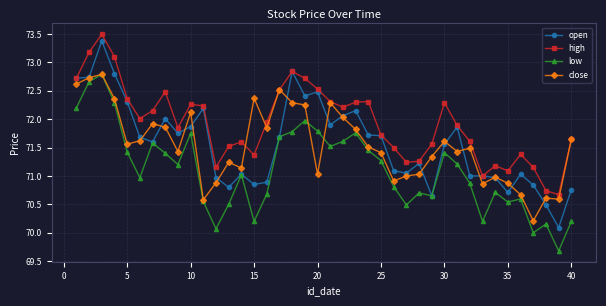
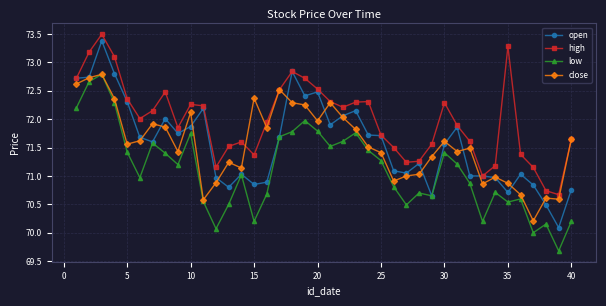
  {
    "open": {
      "5": 72.3,
      "10": 71.9,
      "15": 70.9,
      "20": 72.5,
      "30": 71.6,
      "35": 70.7,
      "40": 70.8
    },
    "high": {
      "5": 72.4,
      "10": 72.3,
      "15": 71.4,
      "20": 72.5,
      "30": 72.3,
-     "35": 71.1
+     "35": 73.3
    },
    "low": {
      "5": 71.4,
      "10": 71.8,
      "15": 70.2,
      "20": 71.8,
      "25": 71.3,
      "30": 71.4,
      "35": 70.5,
      "40": 70.2
    },
    "close": {
      "5": 71.6,
      "10": 72.1,
      "15": 72.4,
-     "20": 71.0,
+     "20": 72.0,
      "25": 71.4,
      "30": 71.6,
      "35": 70.9
    }
  }
